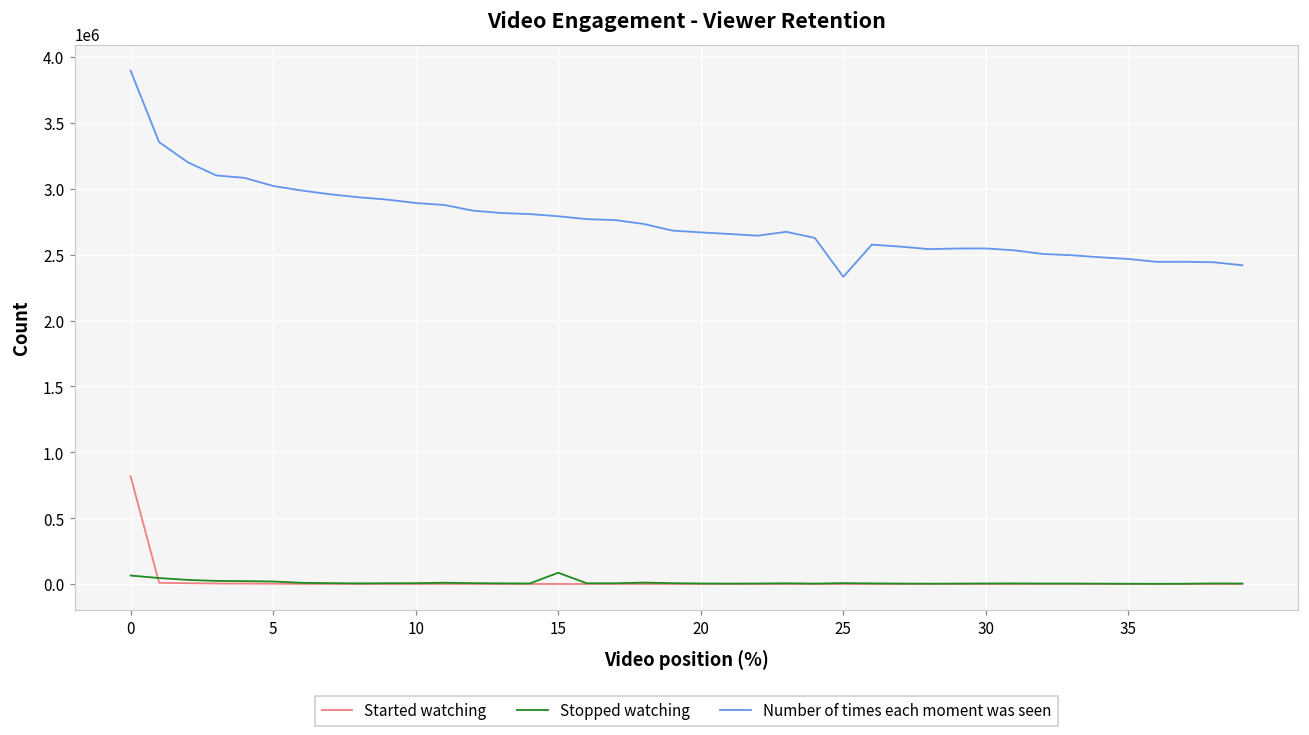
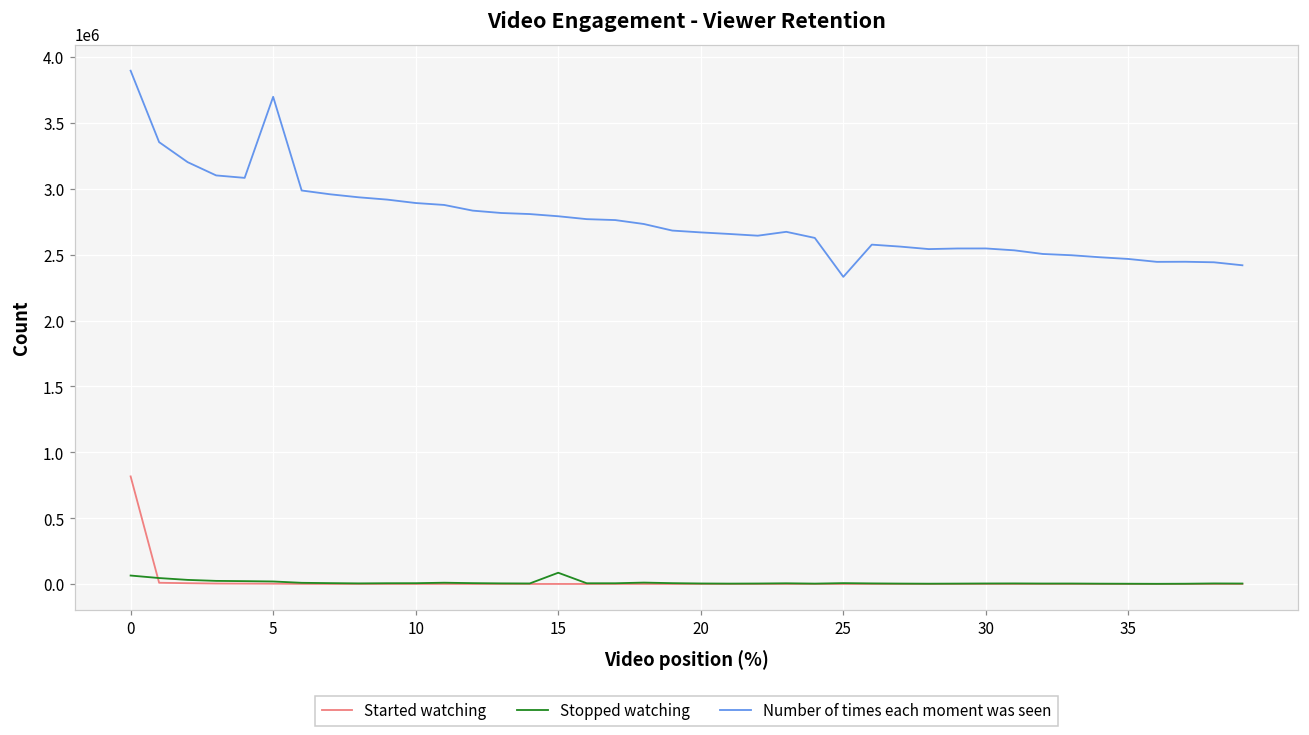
  {
    "Started watching": {
      "0": 820000,
      "15": 0
    },
    "Stopped watching": {
      "0": 60000,
      "15": 90000
    },
    "Number of times each moment was seen": {
      "0": 3900000,
-     "5": 3020000,
+     "5": 3700000,
      "10": 2890000,
      "15": 2790000,
      "20": 2670000,
      "25": 2330000,
      "30": 2550000,
      "35": 2470000
    }
  }
